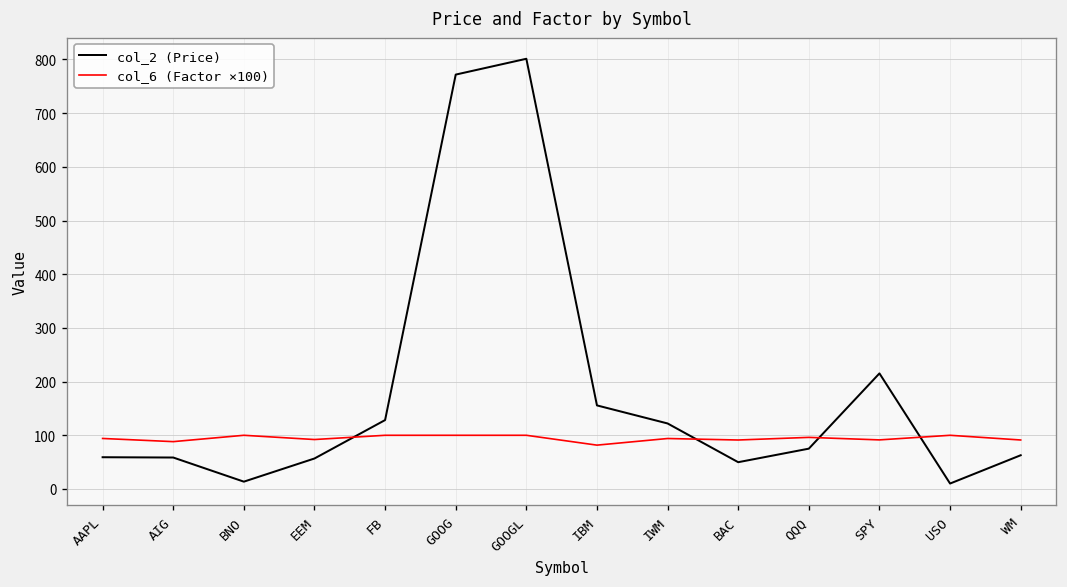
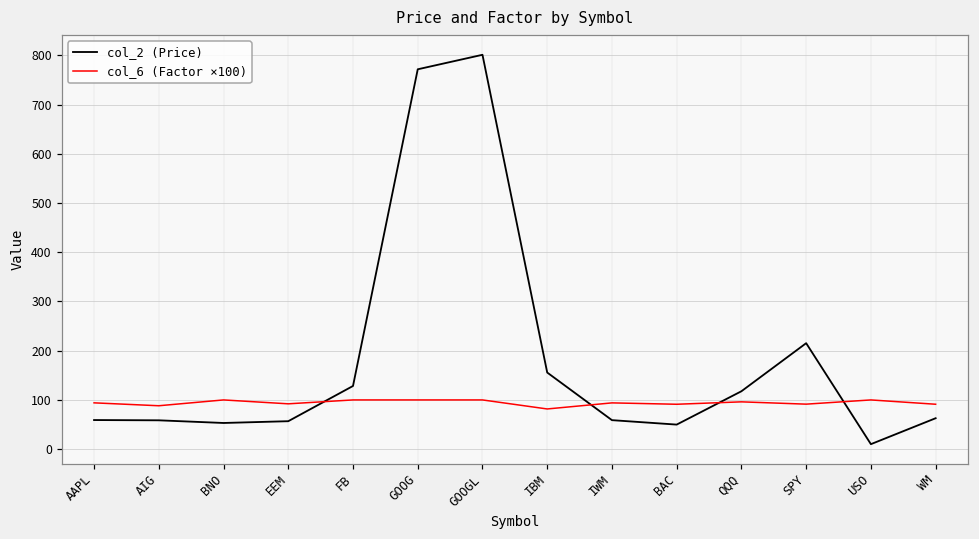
  {
    "col_2 (Price)": {
      "AAPL": 60,
      "AIG": 60,
-     "BNO": 10,
+     "BNO": 50,
      "EEM": 60,
      "FB": 130,
      "GOOG": 770,
      "GOOGL": 800,
      "IBM": 160,
-     "IWM": 120,
+     "IWM": 60,
      "BAC": 50,
-     "QQQ": 80,
+     "QQQ": 120,
      "SPY": 220,
      "USO": 10,
      "WM": 60
    },
    "col_6 (Factor ×100)": {
      "AAPL": 90,
      "AIG": 90,
      "BNO": 100,
      "EEM": 90,
      "FB": 100,
      "GOOG": 100,
      "GOOGL": 100,
      "IBM": 80,
      "IWM": 90,
      "BAC": 90,
      "QQQ": 100,
      "SPY": 90,
      "USO": 100,
      "WM": 90
    }
  }
